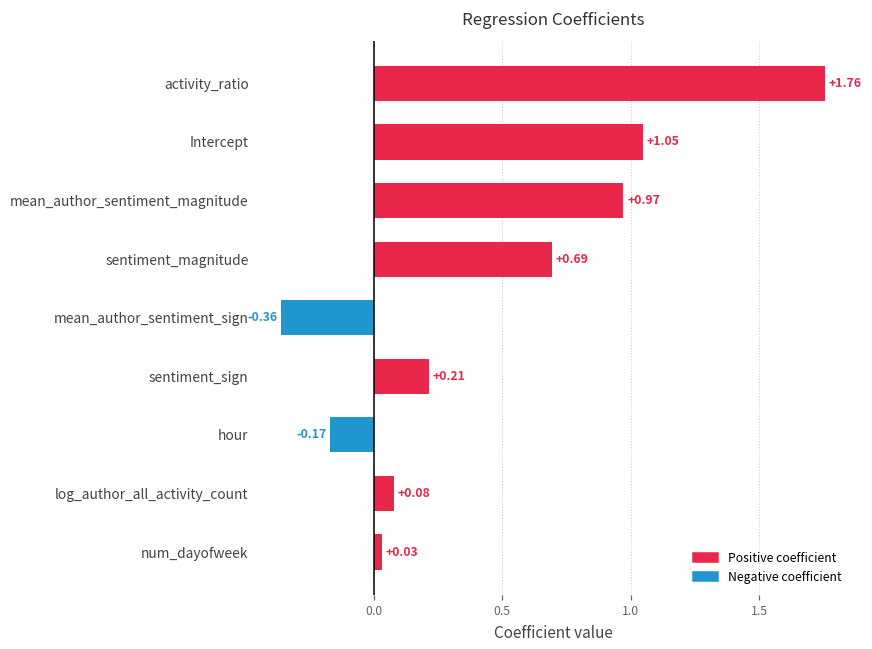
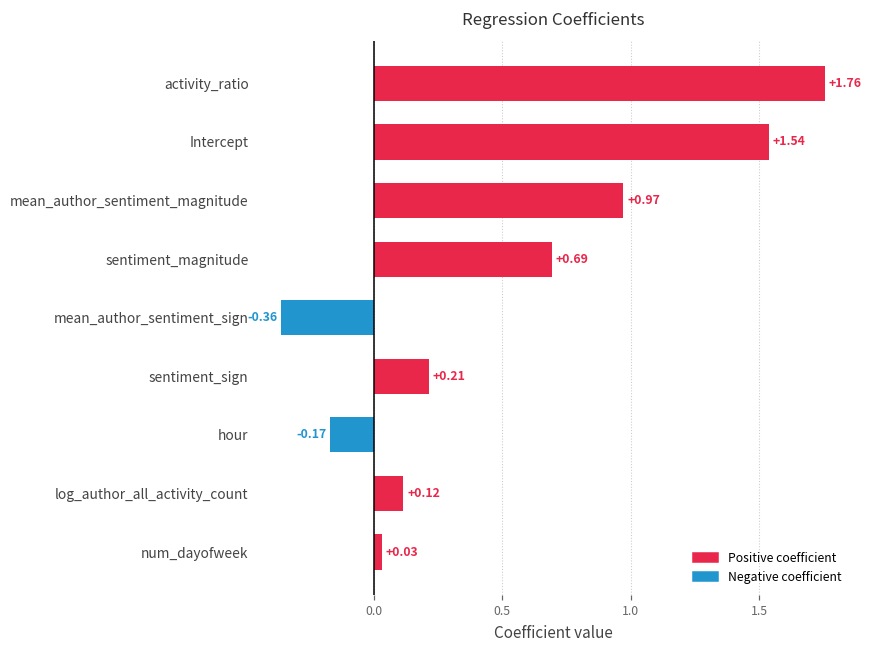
  {
    "activity_ratio": "+1.76",
-   "Intercept": "+1.05",
+   "Intercept": "+1.54",
    "mean_author_sentiment_magnitude": "+0.97",
    "sentiment_magnitude": "+0.69",
    "mean_author_sentiment_sign": "-0.36",
    "sentiment_sign": "+0.21",
    "hour": "-0.17",
-   "log_author_all_activity_count": "+0.08",
+   "log_author_all_activity_count": "+0.12",
    "num_dayofweek": "+0.03"
  }
